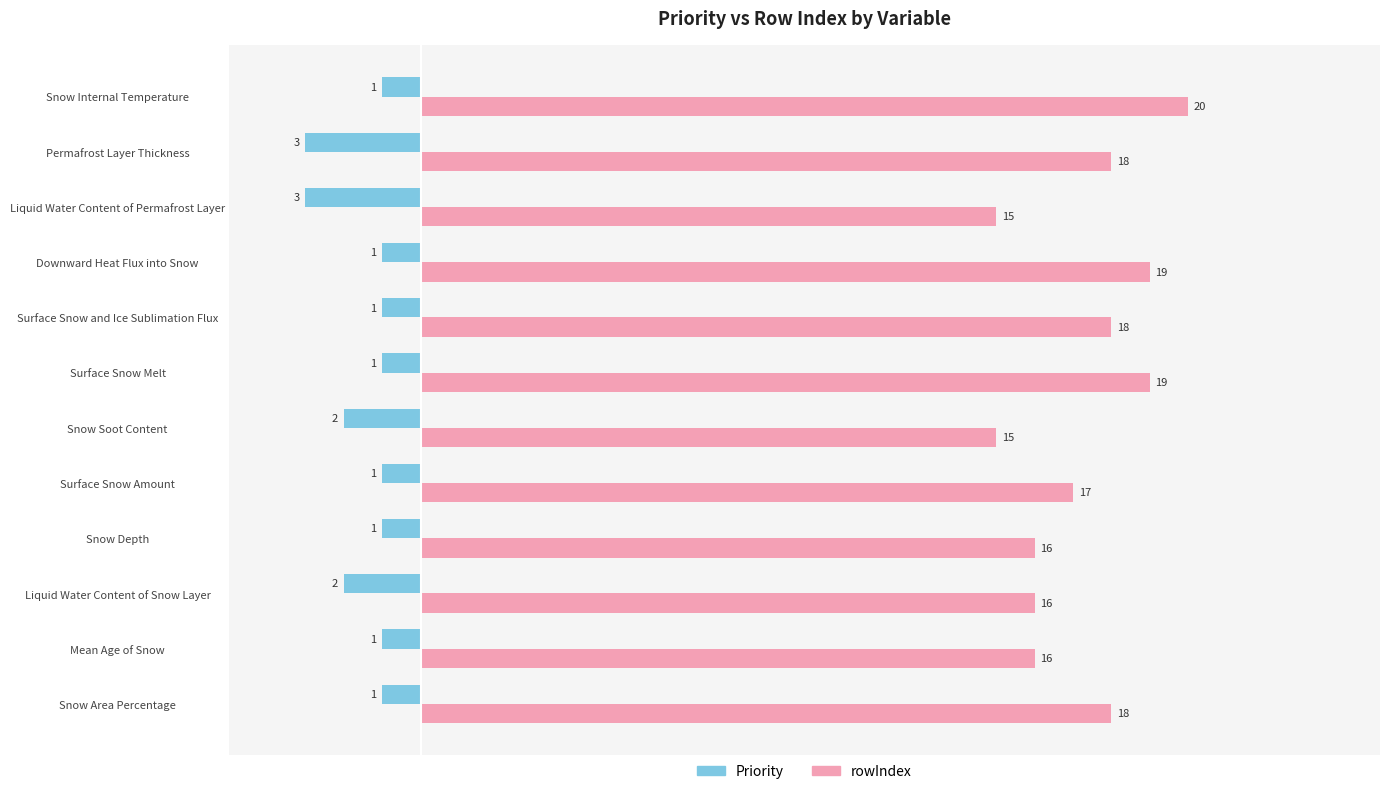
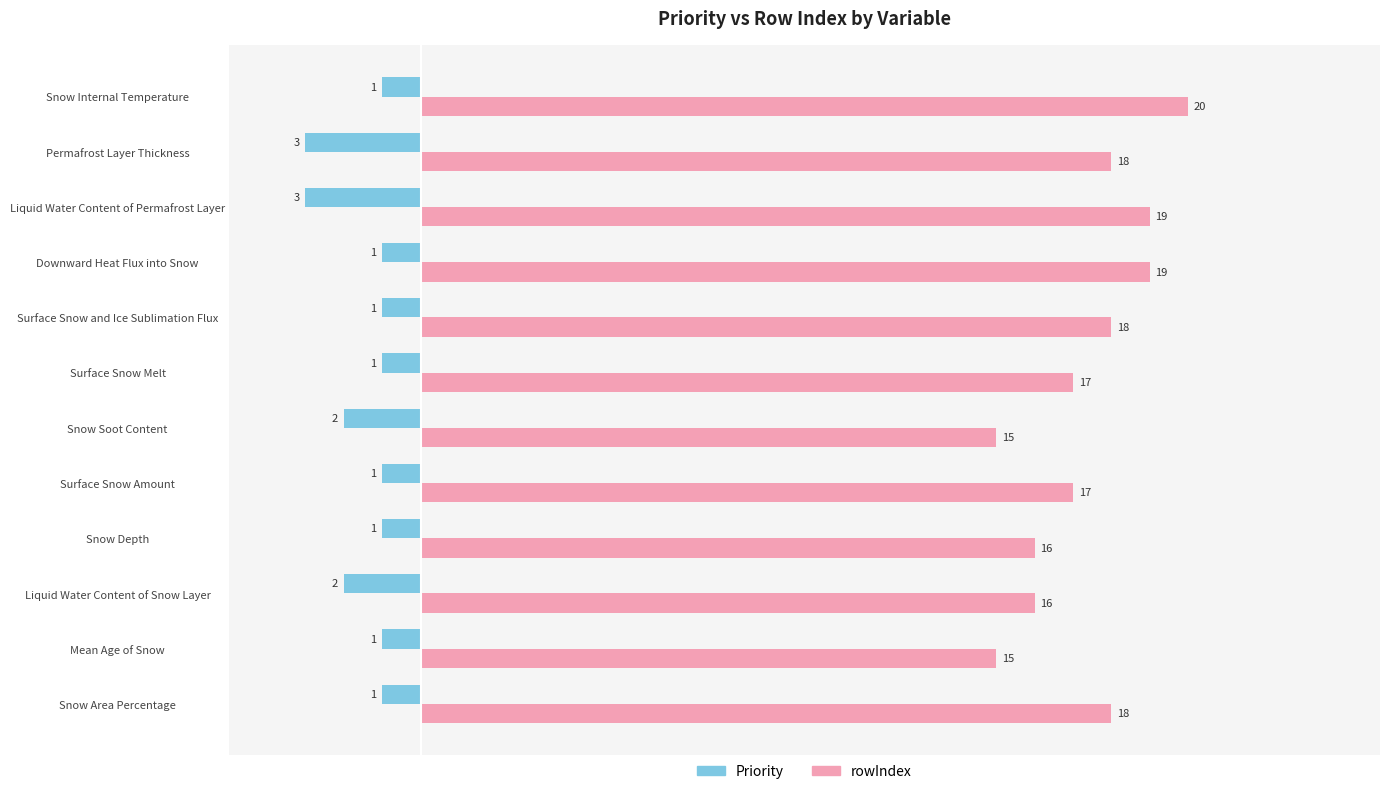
  {
    "rowIndex": {
      "Snow Internal Temperature": 20,
      "Permafrost Layer Thickness": 18,
-     "Liquid Water Content of Permafrost Layer": 15,
+     "Liquid Water Content of Permafrost Layer": 19,
      "Downward Heat Flux into Snow": 19,
      "Surface Snow and Ice Sublimation Flux": 18,
-     "Surface Snow Melt": 19,
+     "Surface Snow Melt": 17,
      "Snow Soot Content": 15,
      "Surface Snow Amount": 17,
      "Snow Depth": 16,
      "Liquid Water Content of Snow Layer": 16,
-     "Mean Age of Snow": 16,
+     "Mean Age of Snow": 15,
      "Snow Area Percentage": 18
    }
  }
